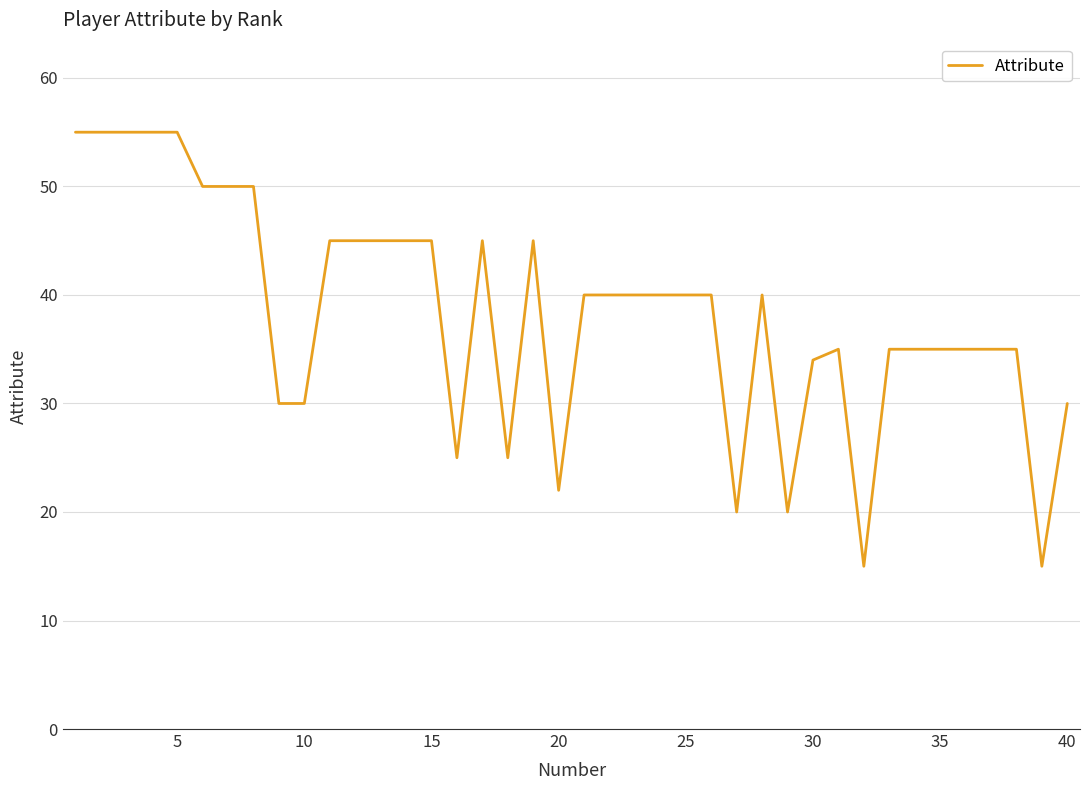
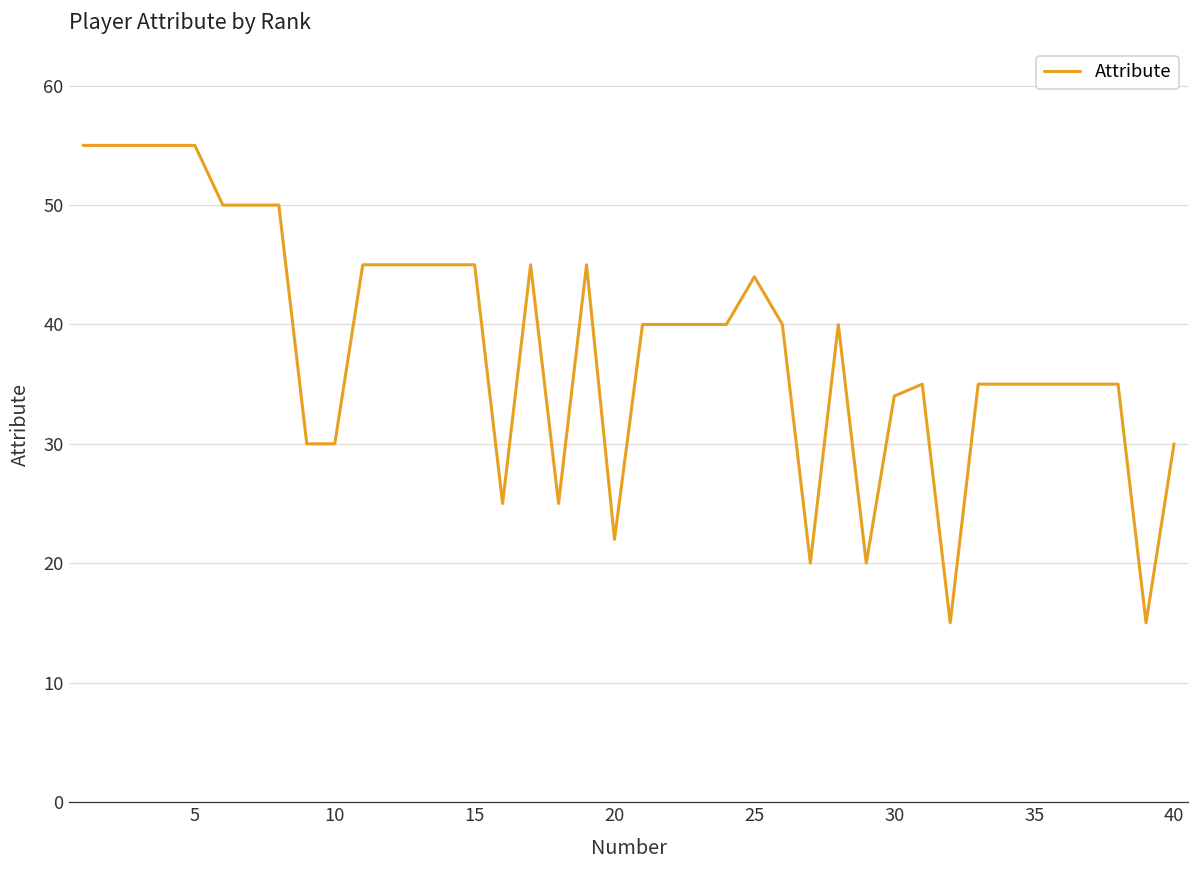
  {
    "5": 55,
    "10": 30,
    "15": 45,
    "20": 22,
-   "25": 40,
+   "25": 44,
    "30": 34,
    "35": 35,
    "40": 30
  }
